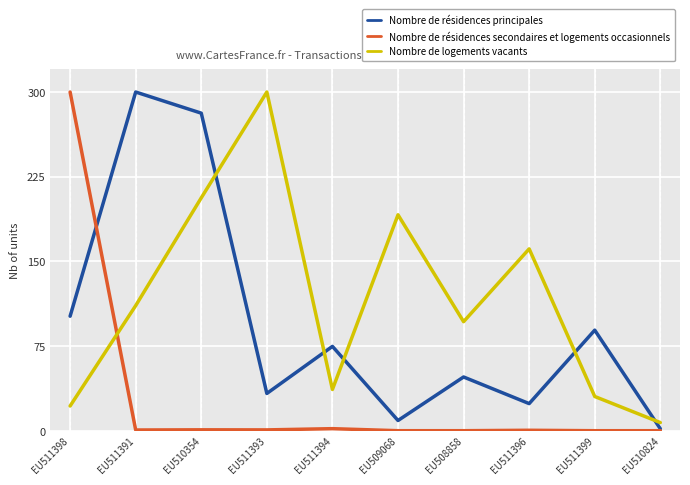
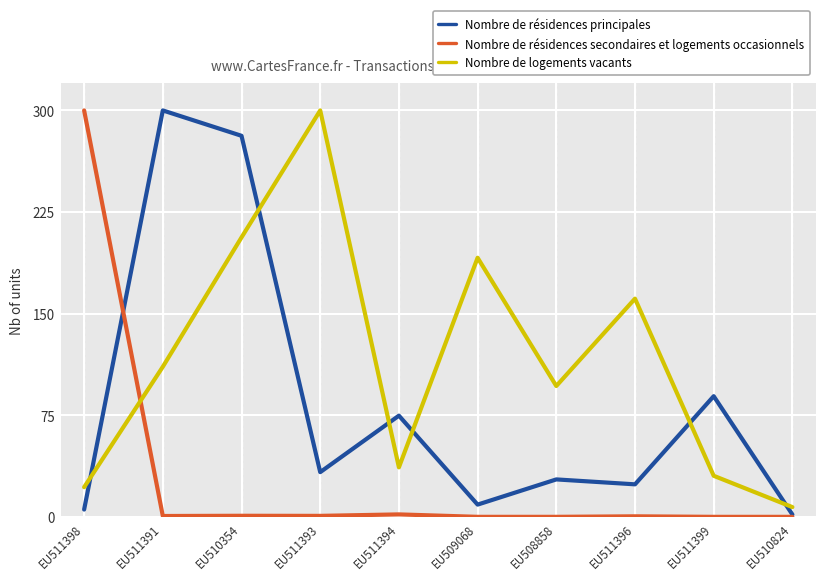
  {
    "Nombre de résidences principales": {
-     "EU511398": 101,
+     "EU511398": 5,
      "EU511391": 300,
      "EU510354": 281,
      "EU511393": 33,
      "EU511394": 75,
      "EU509068": 9,
-     "EU508858": 48,
+     "EU508858": 28,
      "EU511396": 24,
      "EU511399": 89
    },
    "Nombre de résidences secondaires et logements occasionnels": {
      "EU511398": 300,
      "EU511391": 1,
      "EU510354": 1,
      "EU511393": 1,
      "EU511394": 2,
      "EU509068": 0,
      "EU508858": 0,
      "EU511396": 0,
      "EU511399": 0
    },
    "Nombre de logements vacants": {
      "EU511398": 22,
      "EU511391": 111,
      "EU510354": 206,
      "EU511393": 300,
      "EU511394": 37,
      "EU509068": 191,
      "EU508858": 97,
      "EU511396": 161,
      "EU511399": 30,
      "EU510824": 7
    }
  }
